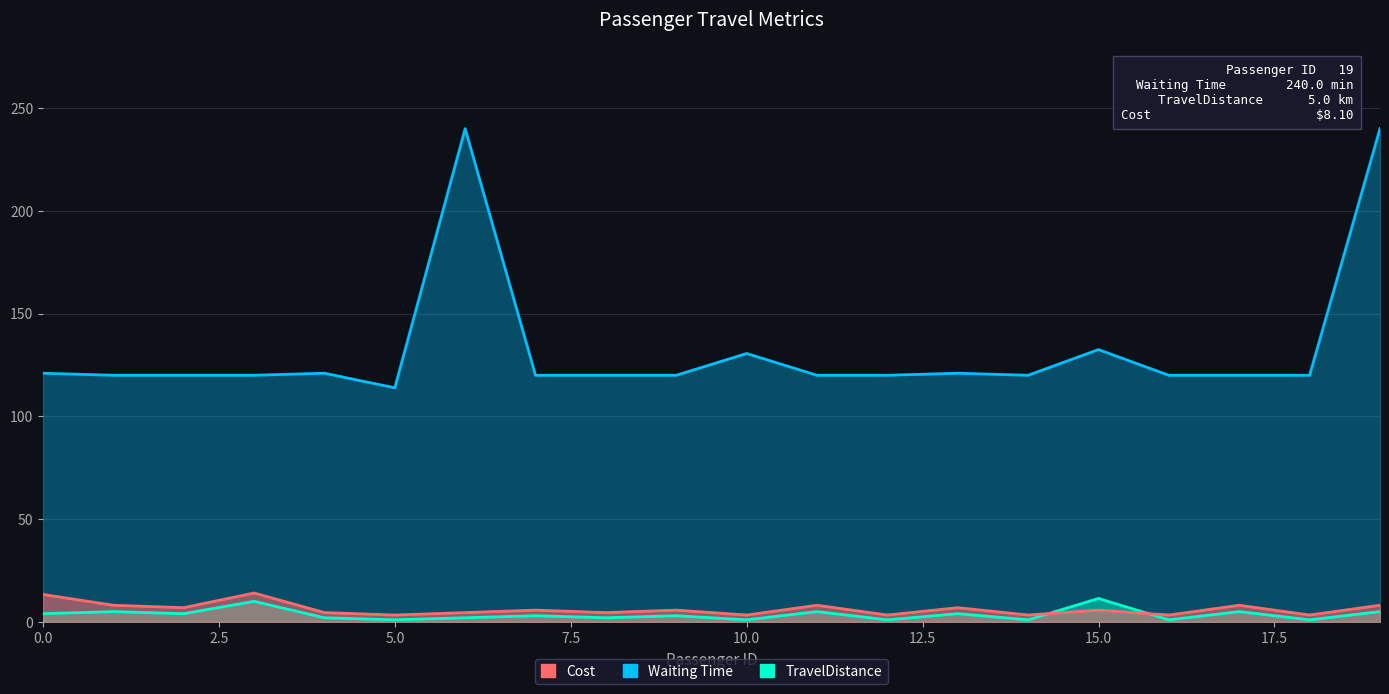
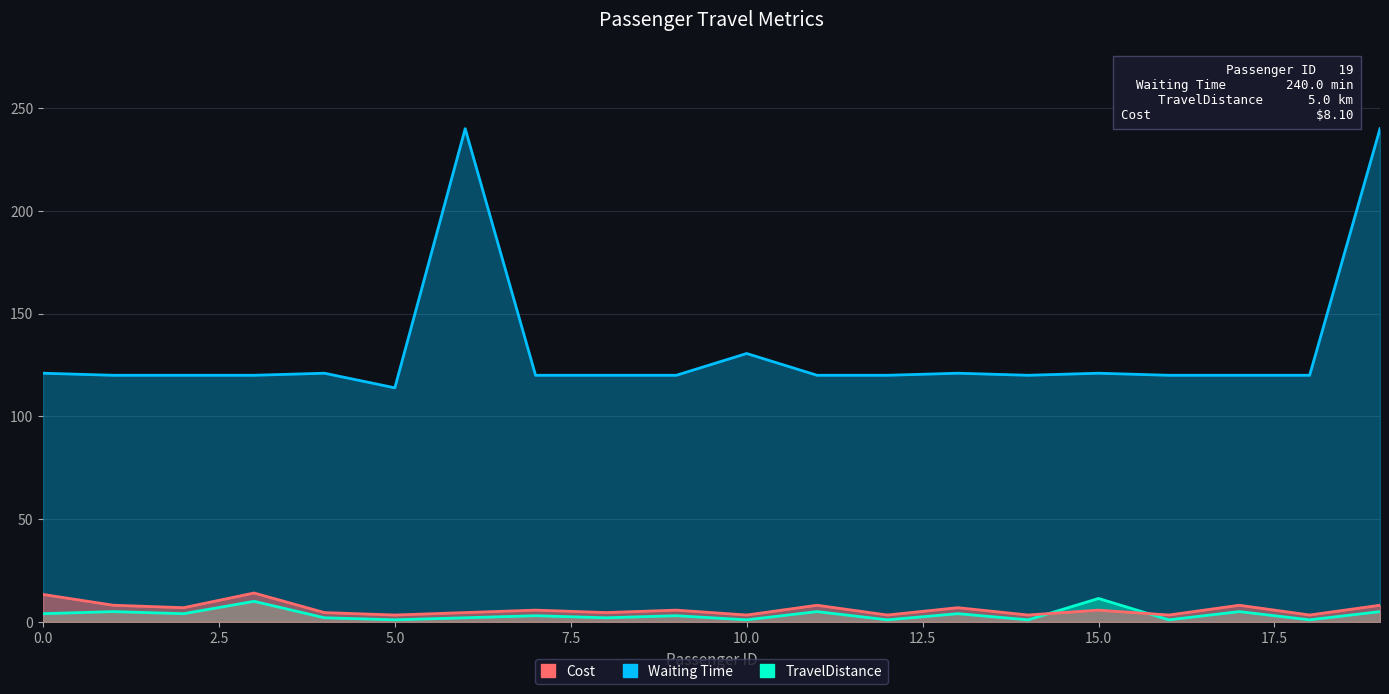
  {
    "Waiting Time": {
      "0.0": 121,
      "5.0": 114,
      "10.0": 131,
-     "15.0": 133
+     "15.0": 121
    },
    "TravelDistance": {
      "0.0": 4,
      "5.0": 1,
      "10.0": 1,
      "15.0": 11
    },
    "Cost": {
      "0.0": 13,
      "5.0": 3,
      "10.0": 3,
      "15.0": 6
    }
  }
